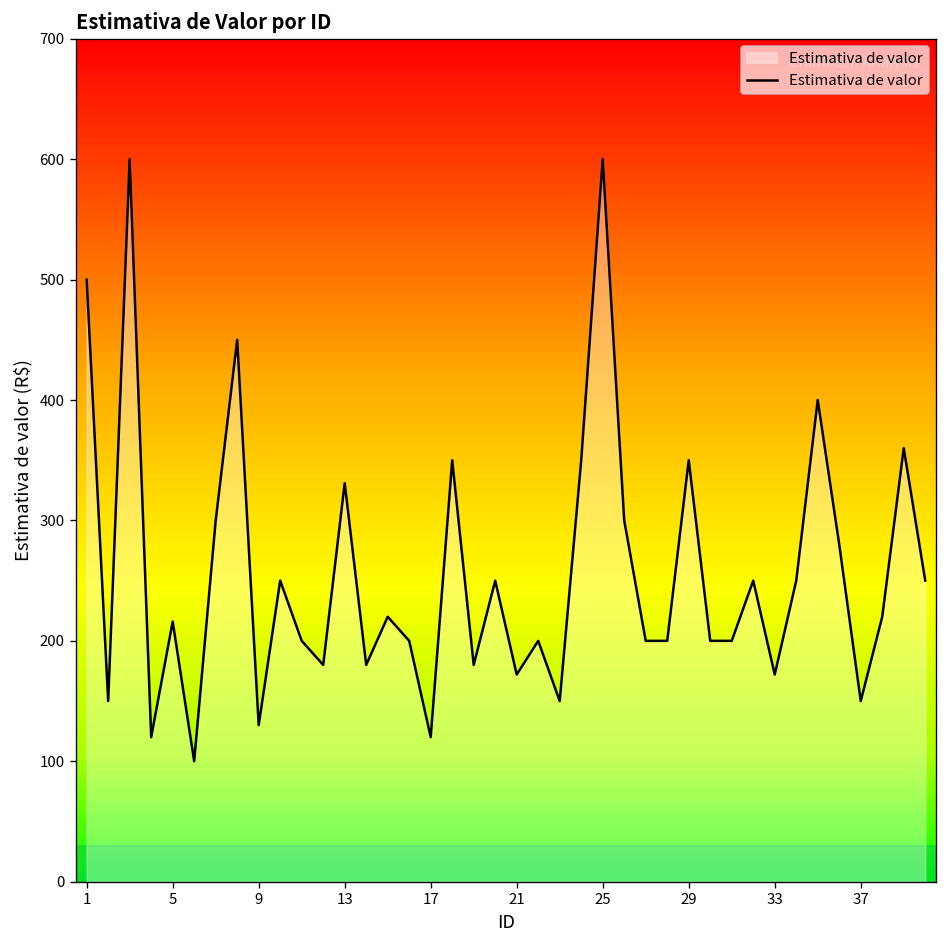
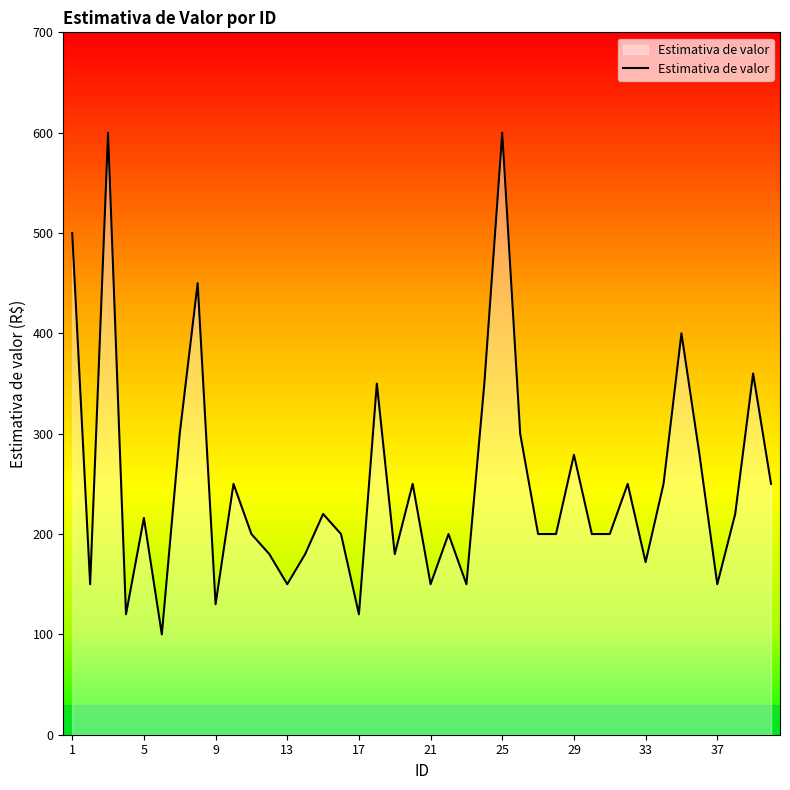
  {
    "1": 500,
    "5": 216,
    "9": 130,
-   "13": 331,
+   "13": 150,
    "17": 120,
-   "21": 172,
+   "21": 150,
    "25": 600,
-   "29": 350,
+   "29": 279,
    "33": 172,
    "37": 150
  }
